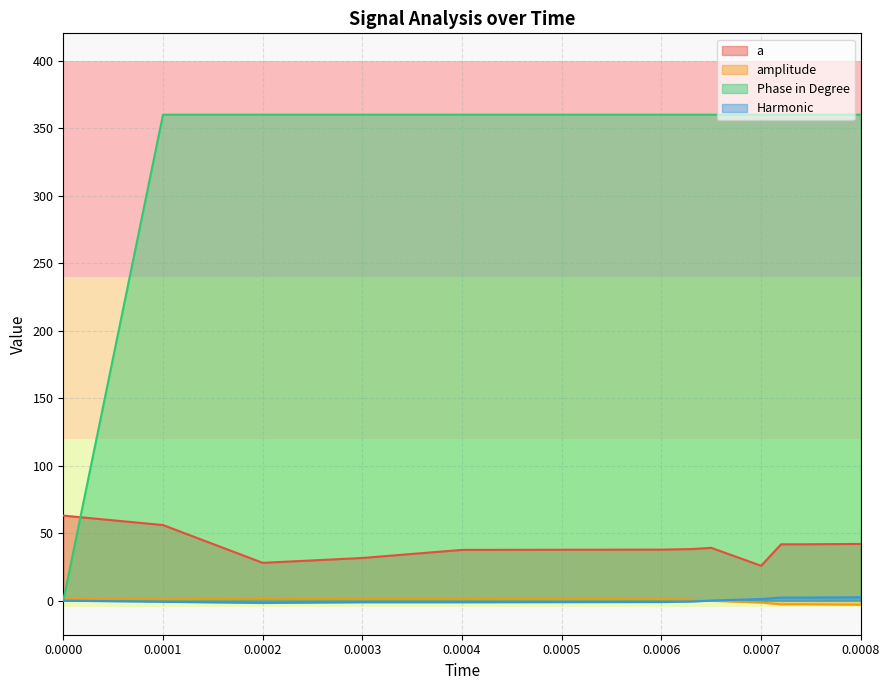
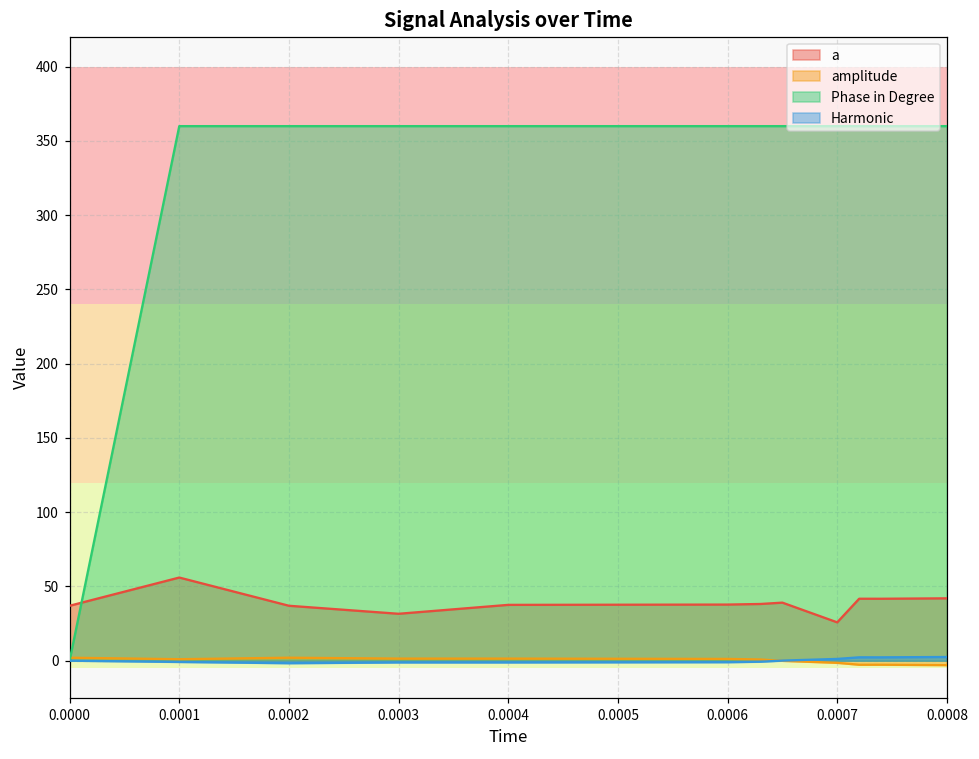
  {
    "a": {
-     "0.0000": 63,
+     "0.0000": 37,
      "0.0001": 56,
-     "0.0002": 28,
+     "0.0002": 37,
      "0.0003": 32,
      "0.0004": 38,
      "0.0006": 38,
      "0.0007": 26,
      "0.0008": 42
    },
    "Phase in Degree": {
      "0.0001": 360,
      "0.0002": 360,
      "0.0003": 360,
      "0.0004": 360,
      "0.0006": 360,
      "0.0008": 360
    }
  }
